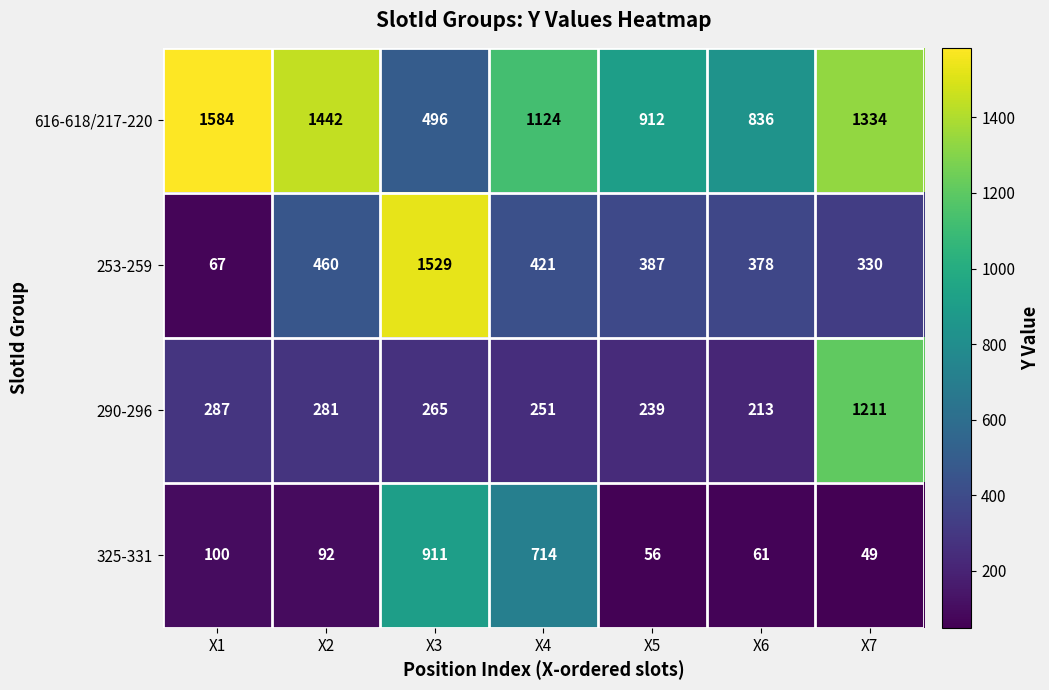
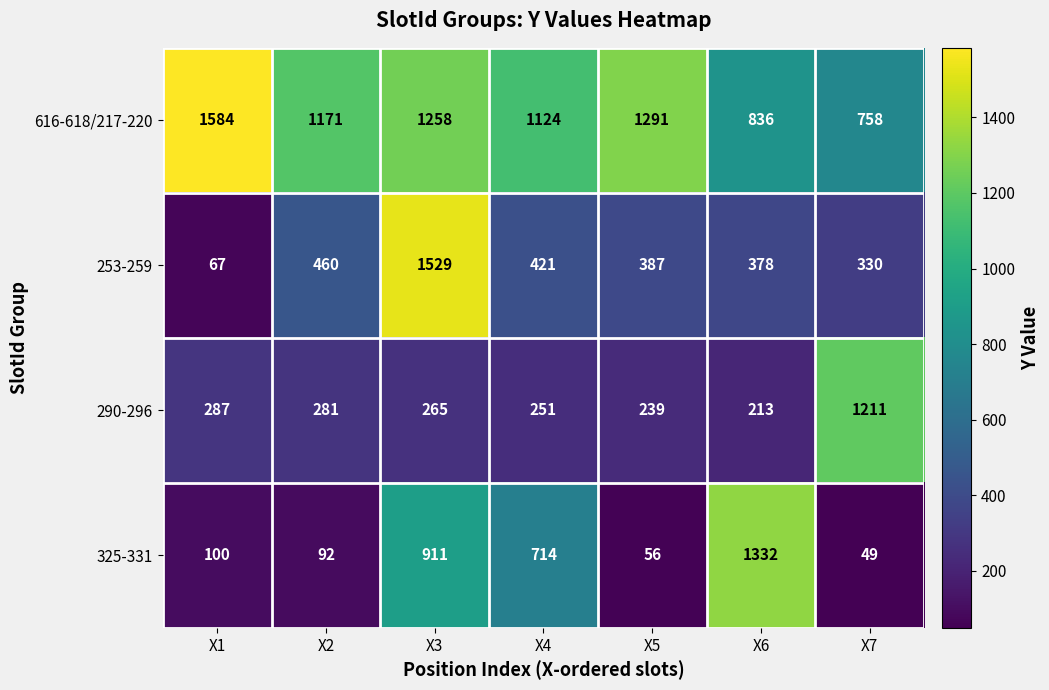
  {
    "616-618/217-220": {
      "X1": 1584,
-     "X2": 1442,
-     "X3": 496,
+     "X2": 1171,
+     "X3": 1258,
      "X4": 1124,
-     "X5": 912,
+     "X5": 1291,
      "X6": 836,
-     "X7": 1334
+     "X7": 758
    },
    "253-259": {
      "X1": 67,
      "X2": 460,
      "X3": 1529,
      "X4": 421,
      "X5": 387,
      "X6": 378,
      "X7": 330
    },
    "290-296": {
      "X1": 287,
      "X2": 281,
      "X3": 265,
      "X4": 251,
      "X5": 239,
      "X6": 213,
      "X7": 1211
    },
    "325-331": {
      "X1": 100,
      "X2": 92,
      "X3": 911,
      "X4": 714,
      "X5": 56,
-     "X6": 61,
+     "X6": 1332,
      "X7": 49
    }
  }
